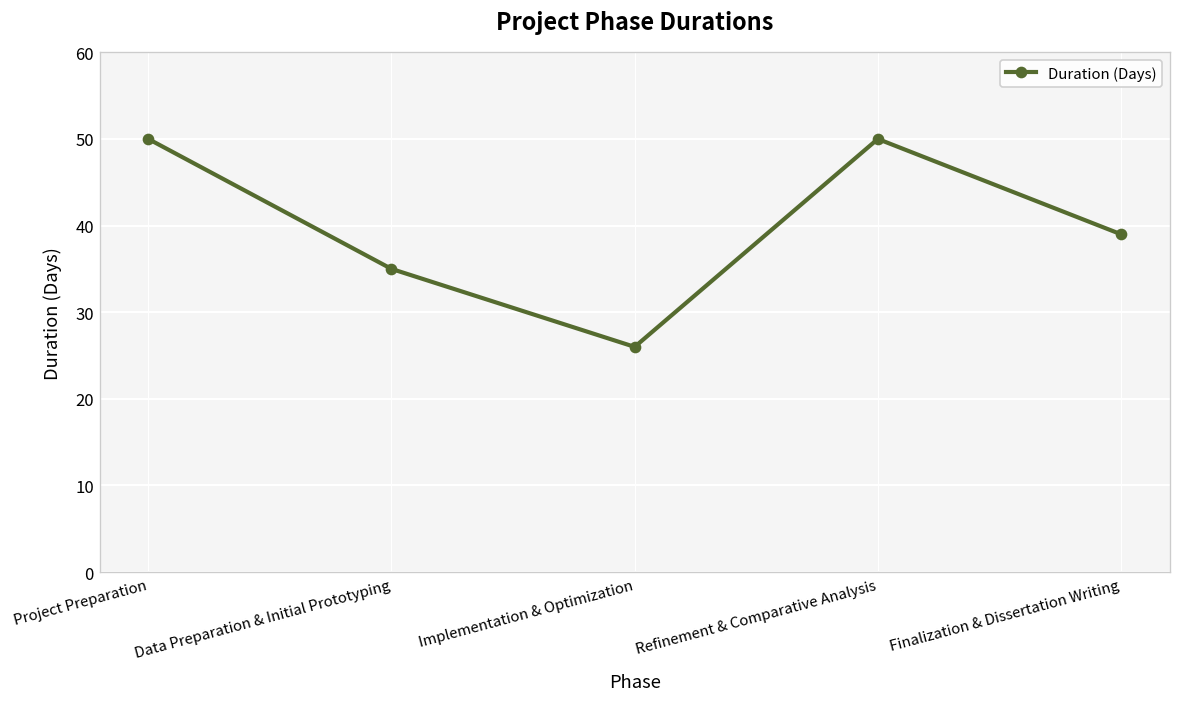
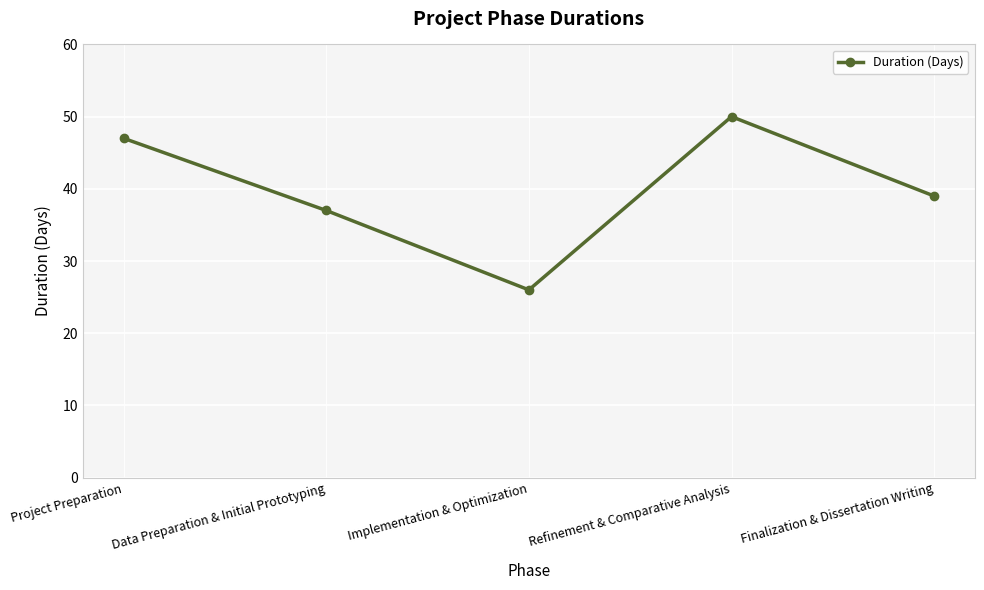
  {
-   "Project Preparation": 50,
-   "Data Preparation & Initial Prototyping": 35,
+   "Project Preparation": 47,
+   "Data Preparation & Initial Prototyping": 37,
    "Implementation & Optimization": 26,
    "Refinement & Comparative Analysis": 50,
    "Finalization & Dissertation Writing": 39
  }
